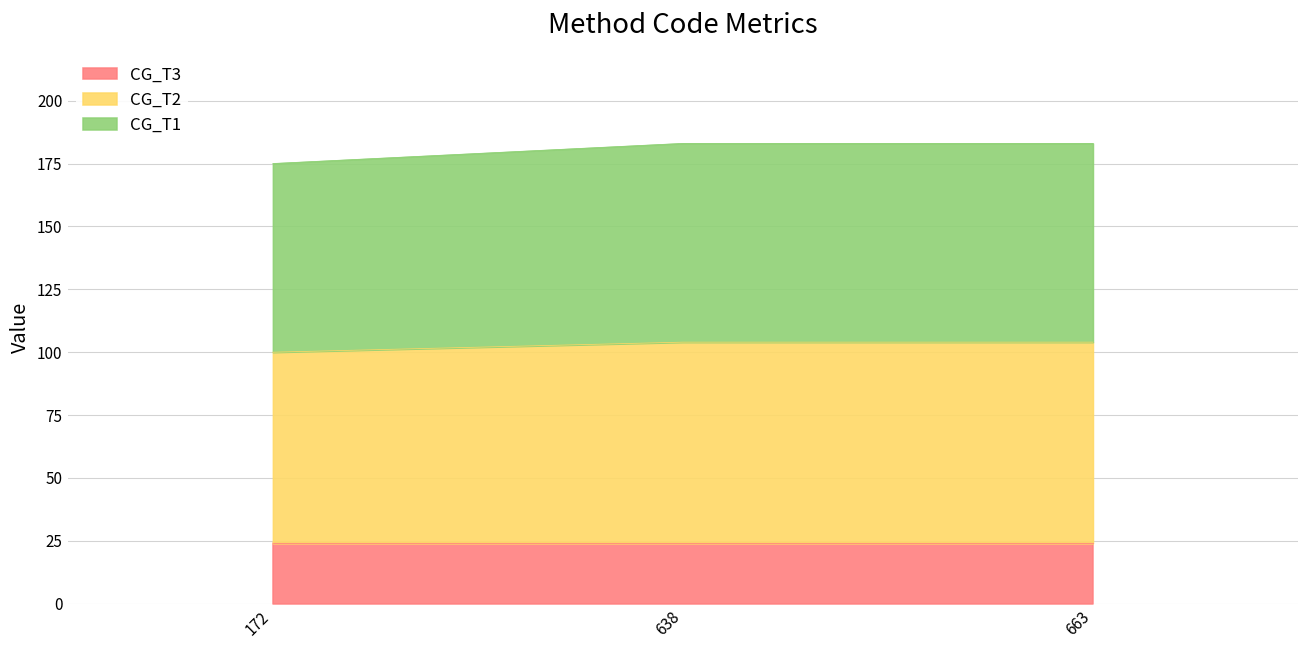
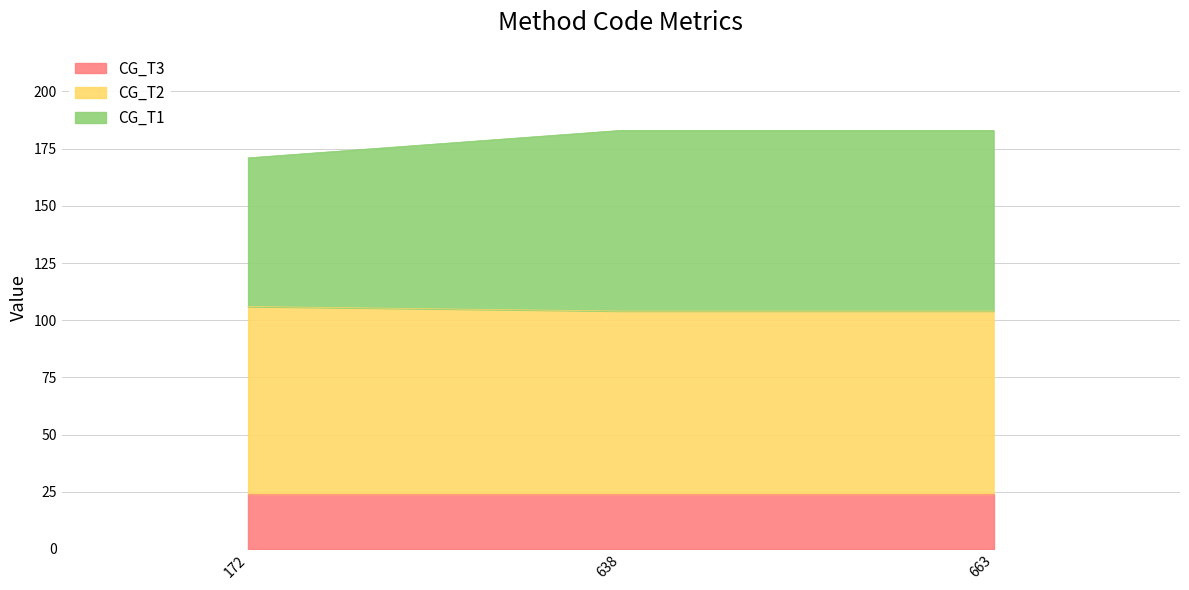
  {
    "CG_T3": {
      "172": 24,
      "638": 24,
      "663": 24
    },
    "CG_T2": {
-     "172": 76,
+     "172": 82,
      "638": 80,
      "663": 80
    },
    "CG_T1": {
-     "172": 75,
+     "172": 65,
      "638": 79,
      "663": 79
    }
  }
